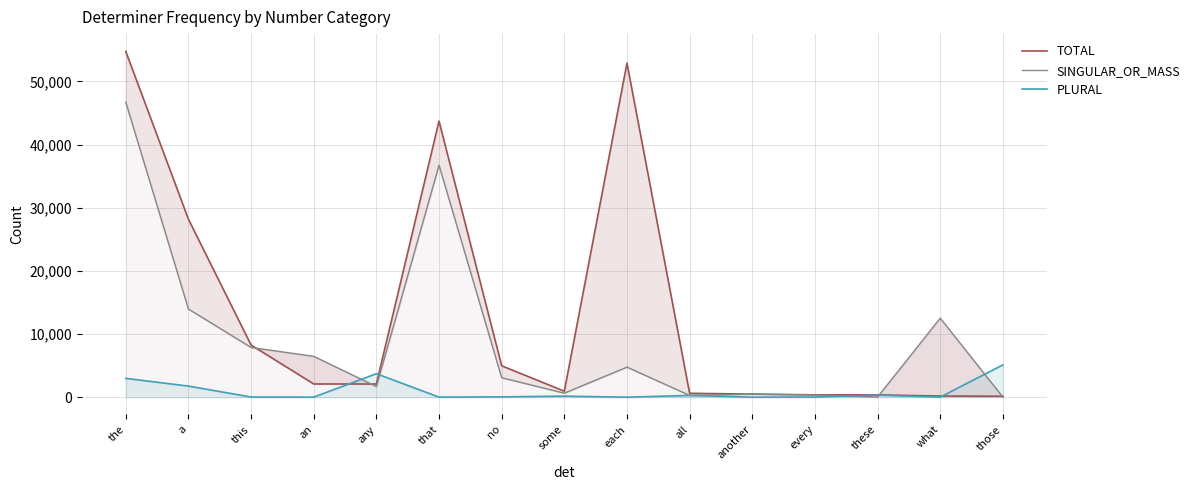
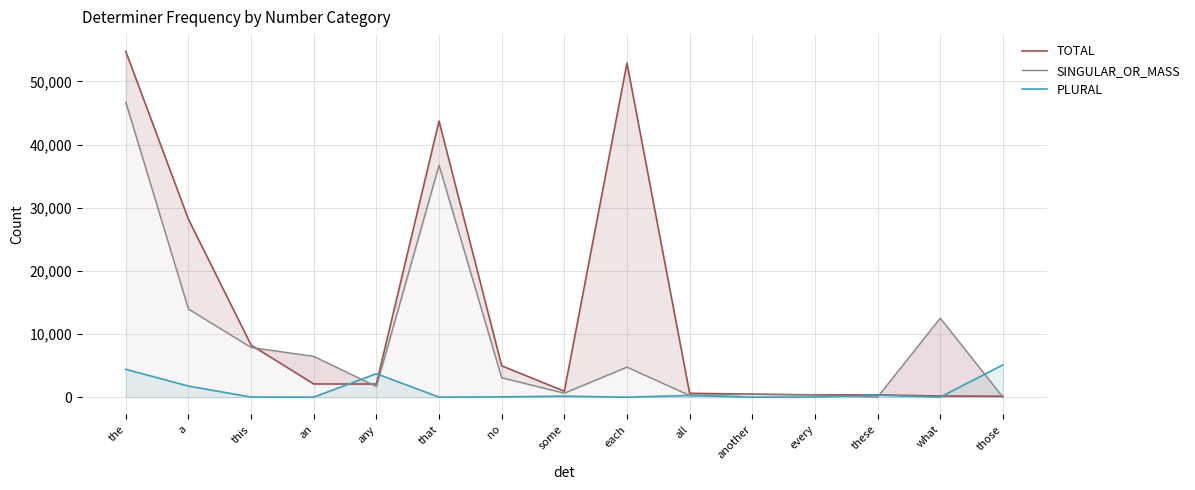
  {
    "PLURAL": {
-     "the": "3,000",
+     "the": "4,000",
      "a": "2,000",
      "this": "0",
      "an": "0",
      "any": "4,000",
      "that": "0",
      "no": "0",
      "some": "0",
      "each": "0",
      "another": "0",
      "those": "5,000"
    }
  }
